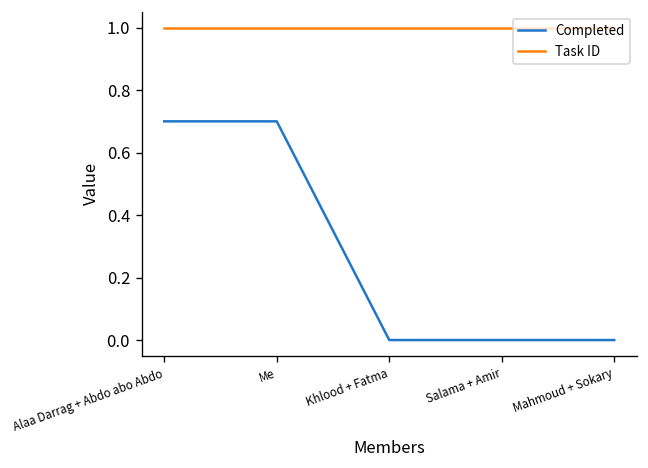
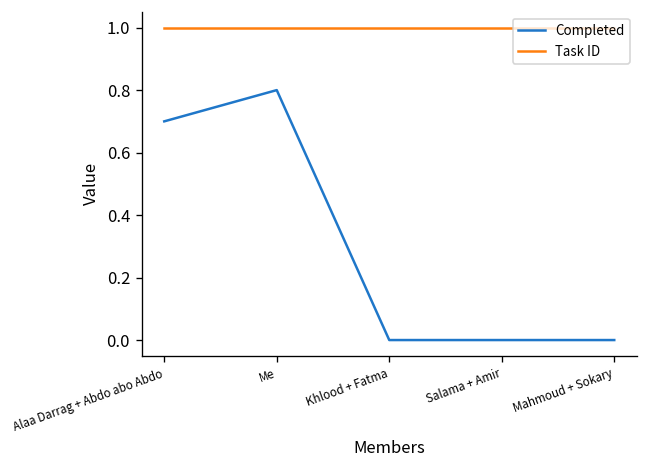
  {
    "Completed": {
      "Alaa Darrag + Abdo abo Abdo": 0.7,
-     "Me": 0.7,
+     "Me": 0.8,
      "Khlood + Fatma": 0.0,
      "Salama + Amir": 0.0,
      "Mahmoud + Sokary": 0.0
    },
    "Task ID": {
      "Alaa Darrag + Abdo abo Abdo": 1.0,
      "Me": 1.0,
      "Khlood + Fatma": 1.0,
      "Salama + Amir": 1.0
    }
  }
